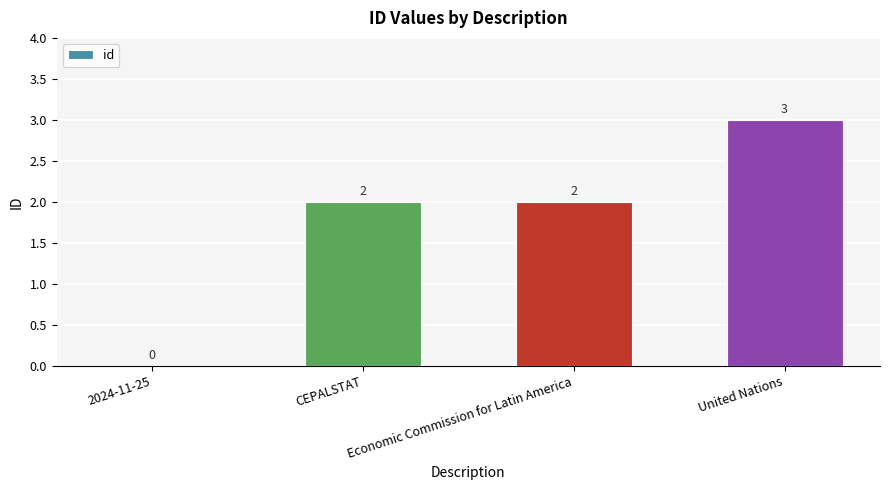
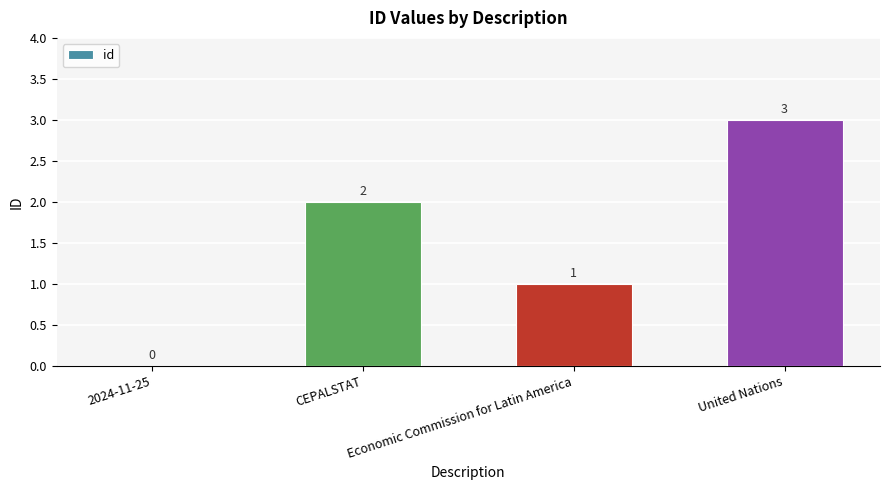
  {
    "2024-11-25": 0,
    "CEPALSTAT": 2,
-   "Economic Commission for Latin America": 2,
+   "Economic Commission for Latin America": 1,
    "United Nations": 3
  }
